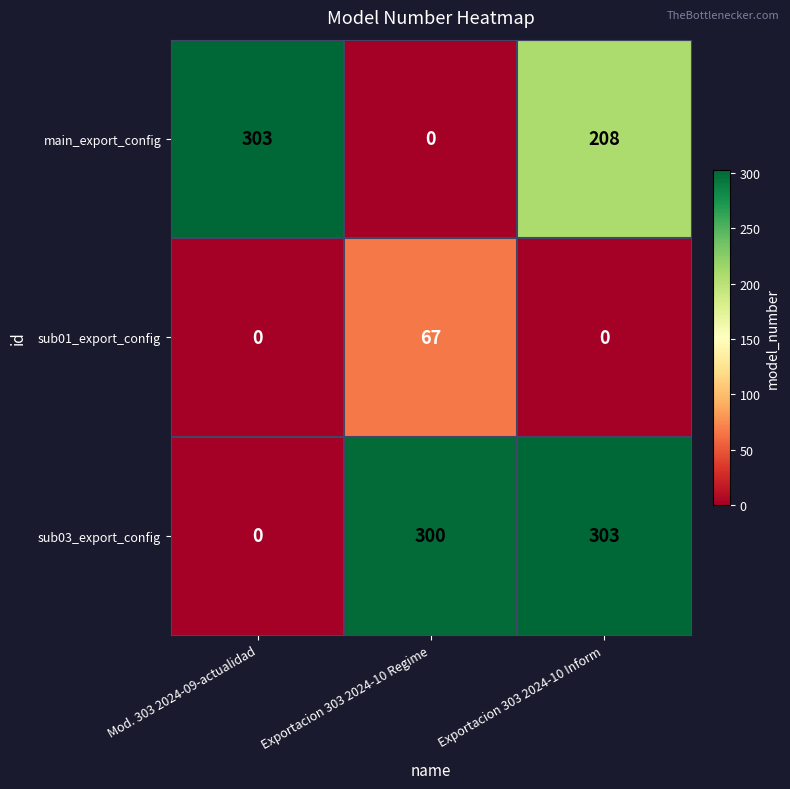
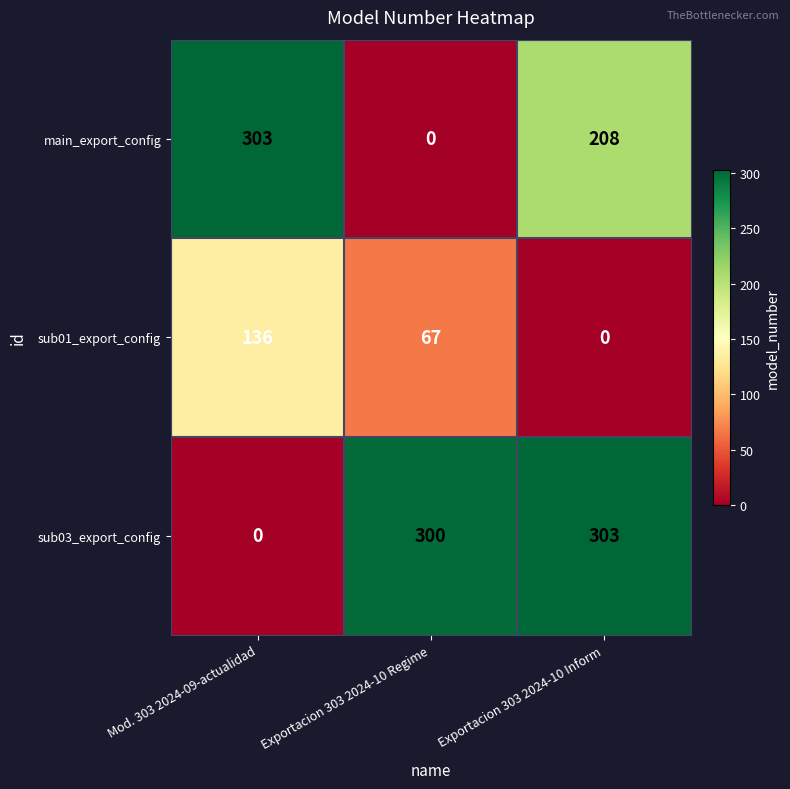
  {
    "main_export_config": {
      "Mod. 303 2024-09-actualidad": 303,
      "Exportacion 303 2024-10 Regime": 0,
      "Exportacion 303 2024-10 Inform": 208
    },
    "sub01_export_config": {
-     "Mod. 303 2024-09-actualidad": 0,
+     "Mod. 303 2024-09-actualidad": 136,
      "Exportacion 303 2024-10 Regime": 67,
      "Exportacion 303 2024-10 Inform": 0
    },
    "sub03_export_config": {
      "Mod. 303 2024-09-actualidad": 0,
      "Exportacion 303 2024-10 Regime": 300,
      "Exportacion 303 2024-10 Inform": 303
    }
  }
